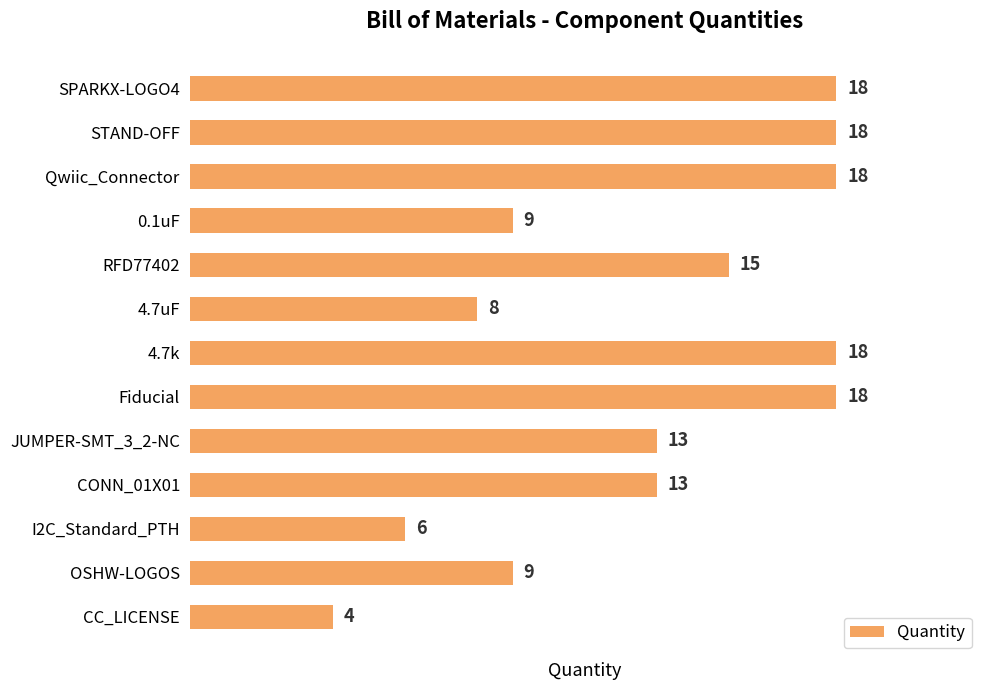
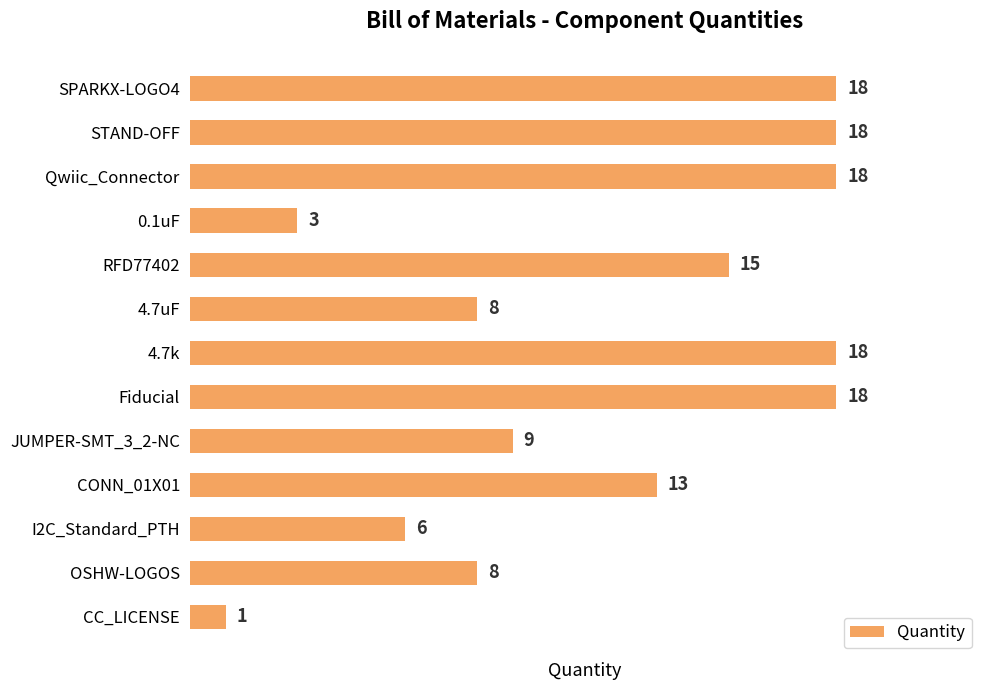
  {
    "SPARKX-LOGO4": 18,
    "STAND-OFF": 18,
    "Qwiic_Connector": 18,
-   "0.1uF": 9,
+   "0.1uF": 3,
    "RFD77402": 15,
    "4.7uF": 8,
    "4.7k": 18,
    "Fiducial": 18,
-   "JUMPER-SMT_3_2-NC": 13,
+   "JUMPER-SMT_3_2-NC": 9,
    "CONN_01X01": 13,
    "I2C_Standard_PTH": 6,
-   "OSHW-LOGOS": 9,
-   "CC_LICENSE": 4
+   "OSHW-LOGOS": 8,
+   "CC_LICENSE": 1
  }
